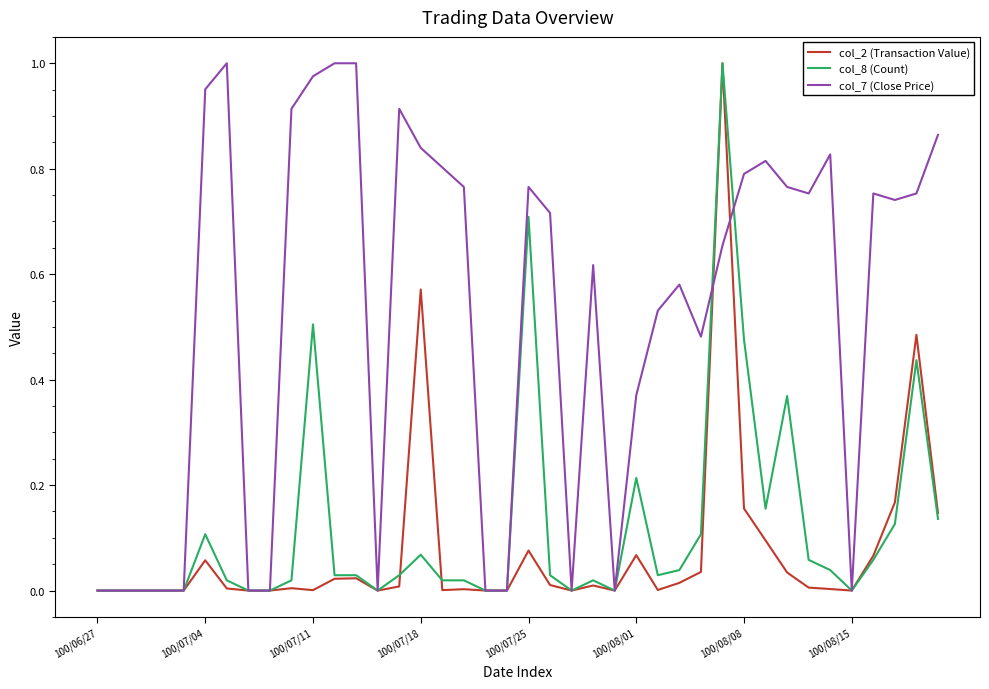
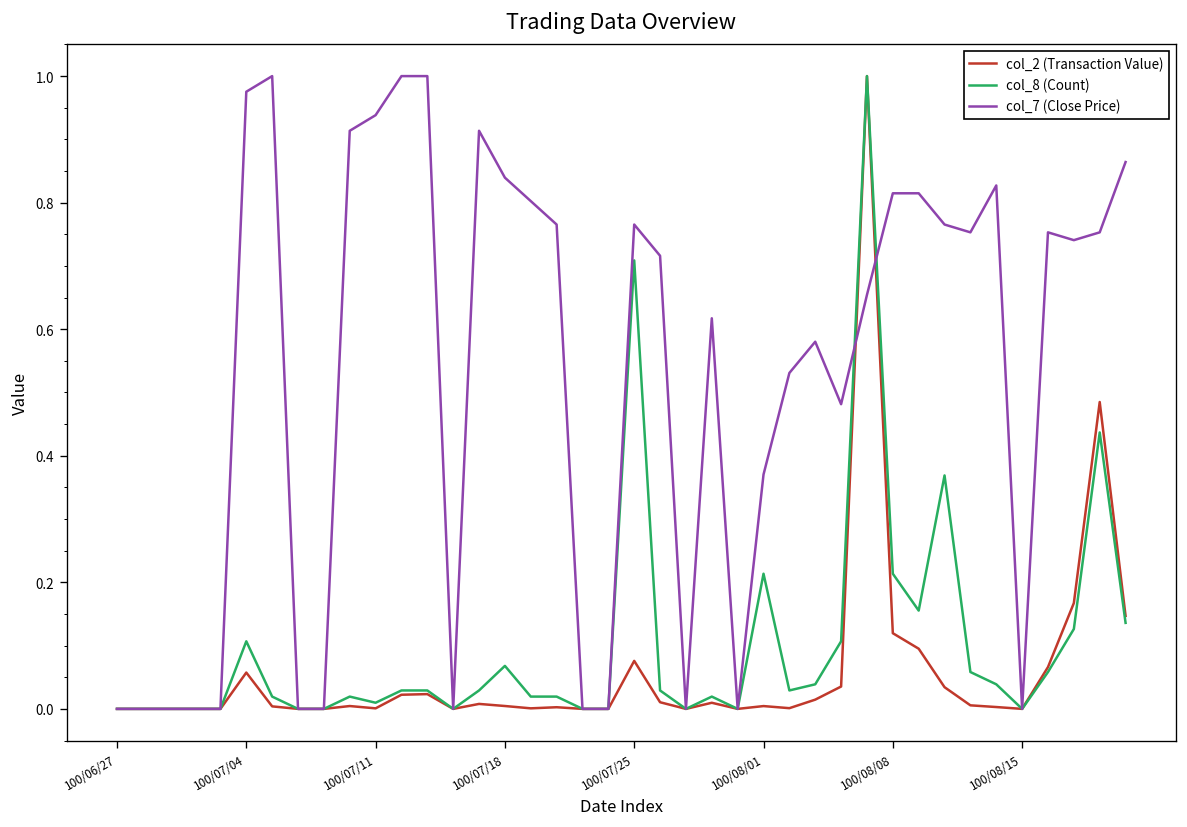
  {
    "col_2 (Transaction Value)": {
      "100/07/04": 0.06,
      "100/07/11": 0.00,
-     "100/07/18": 0.57,
+     "100/07/18": 0.00,
      "100/07/25": 0.08,
-     "100/08/01": 0.07,
-     "100/08/08": 0.16
+     "100/08/01": 0.00,
+     "100/08/08": 0.12
    },
    "col_8 (Count)": {
      "100/07/04": 0.11,
-     "100/07/11": 0.50,
+     "100/07/11": 0.01,
      "100/07/18": 0.07,
      "100/07/25": 0.71,
      "100/08/01": 0.21,
-     "100/08/08": 0.48
+     "100/08/08": 0.21
    },
    "col_7 (Close Price)": {
-     "100/07/04": 0.95,
-     "100/07/11": 0.98,
+     "100/07/04": 0.98,
+     "100/07/11": 0.94,
      "100/07/18": 0.84,
      "100/07/25": 0.77,
      "100/08/01": 0.37,
-     "100/08/08": 0.79
+     "100/08/08": 0.81
    }
  }
